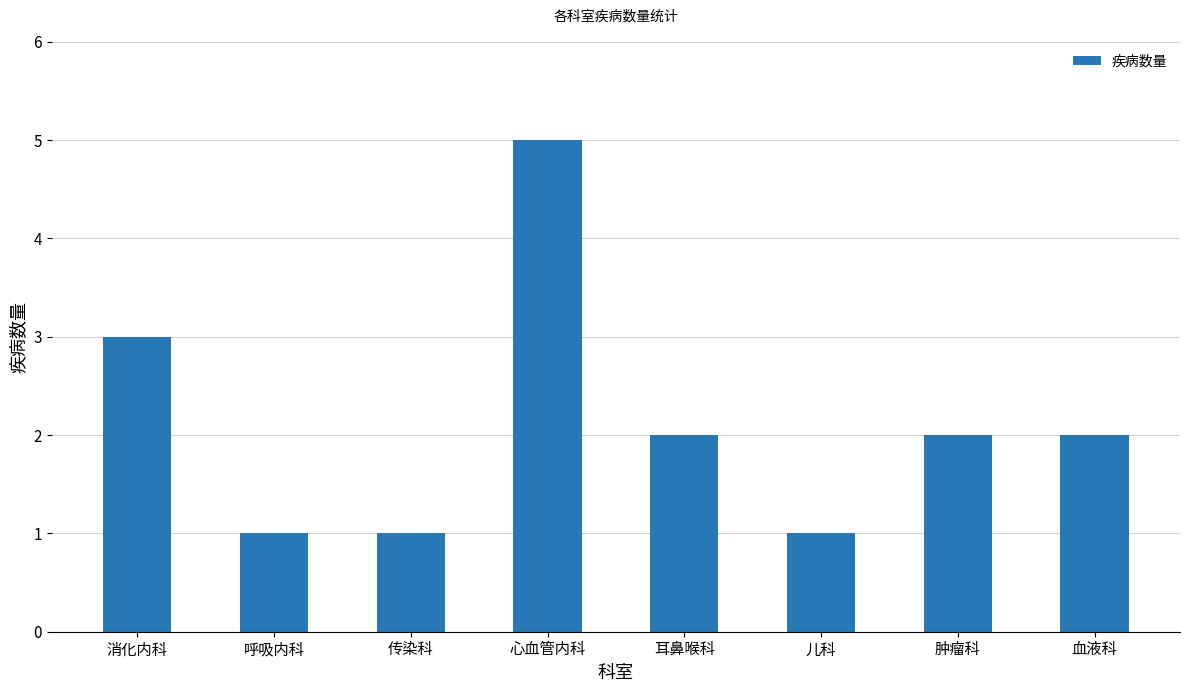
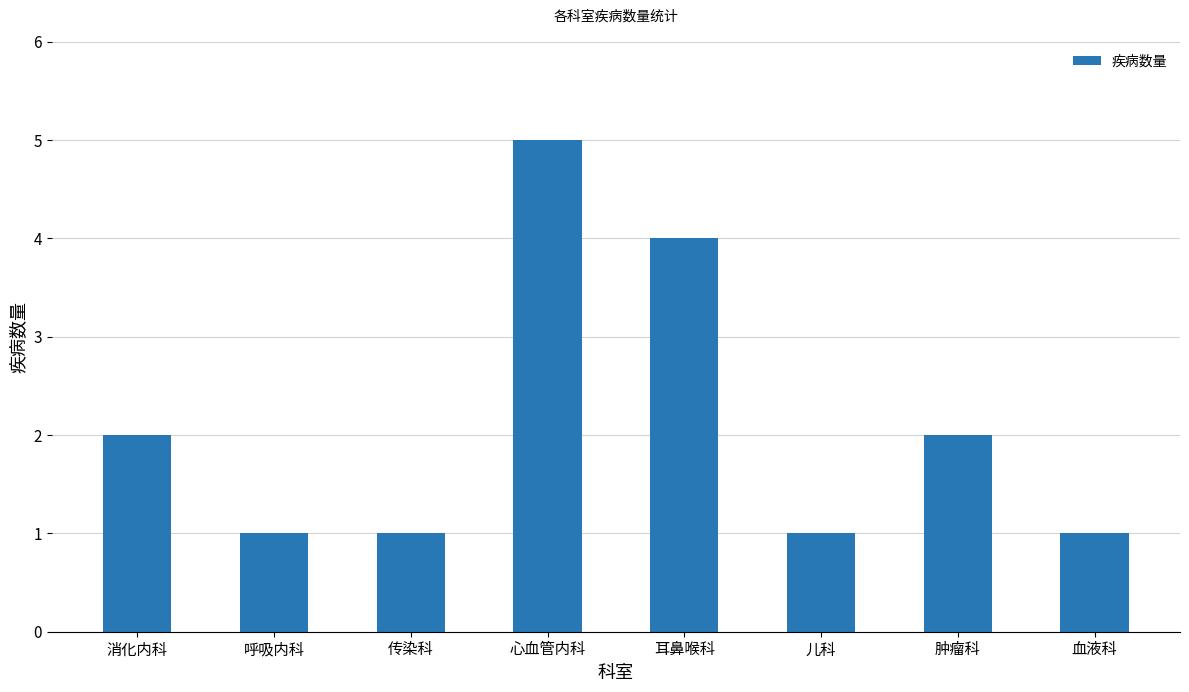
  {
-   "消化内科": 3,
+   "消化内科": 2,
    "呼吸内科": 1,
    "传染科": 1,
    "心血管内科": 5,
-   "耳鼻喉科": 2,
+   "耳鼻喉科": 4,
    "儿科": 1,
    "肿瘤科": 2,
-   "血液科": 2
+   "血液科": 1
  }
